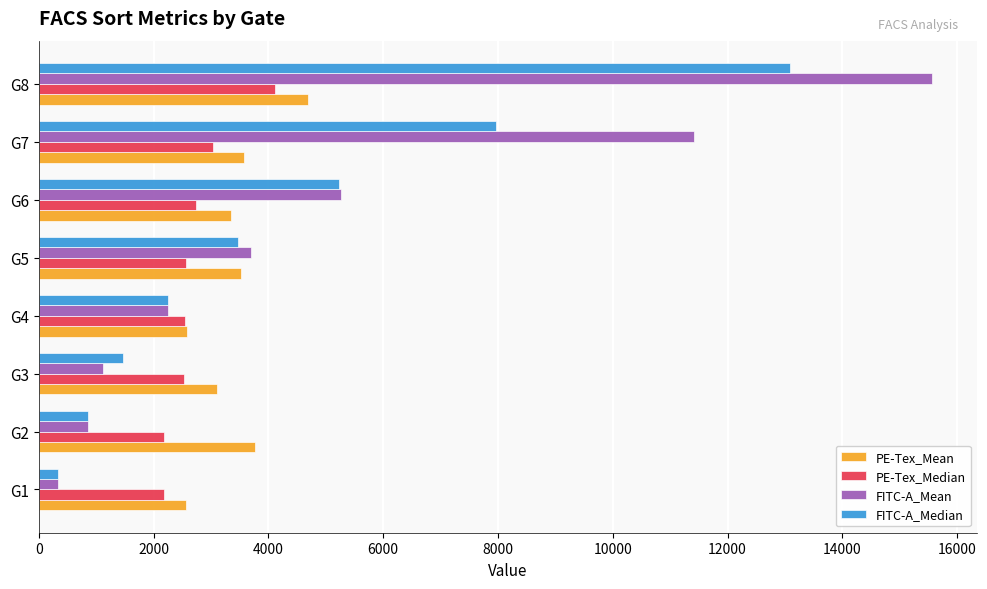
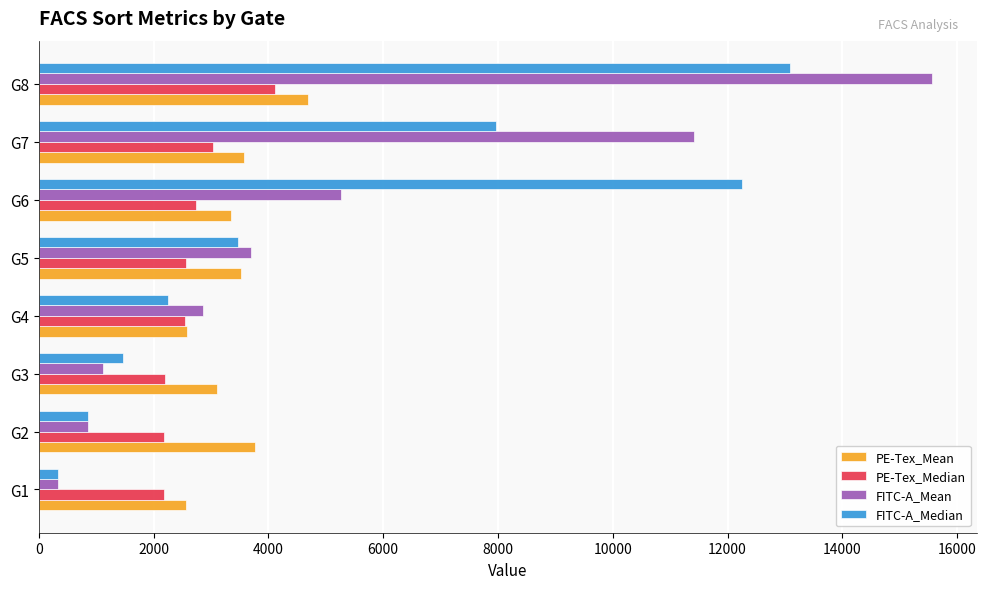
  {
    "PE-Tex_Mean": {
      "G8": 4700,
      "G7": 3600,
      "G6": 3400,
      "G5": 3500,
      "G4": 2600,
      "G3": 3100,
      "G2": 3800,
      "G1": 2600
    },
    "PE-Tex_Median": {
      "G8": 4100,
      "G7": 3000,
      "G6": 2700,
      "G5": 2600,
      "G4": 2500,
-     "G3": 2500,
+     "G3": 2200,
      "G2": 2200,
      "G1": 2200
    },
    "FITC-A_Mean": {
      "G8": 15600,
      "G7": 11400,
      "G6": 5300,
      "G5": 3700,
-     "G4": 2300,
+     "G4": 2900,
      "G3": 1100,
      "G2": 900,
      "G1": 300
    },
    "FITC-A_Median": {
      "G8": 13100,
      "G7": 8000,
-     "G6": 5200,
+     "G6": 12300,
      "G5": 3500,
      "G4": 2200,
      "G3": 1500,
      "G2": 900,
      "G1": 300
    }
  }
